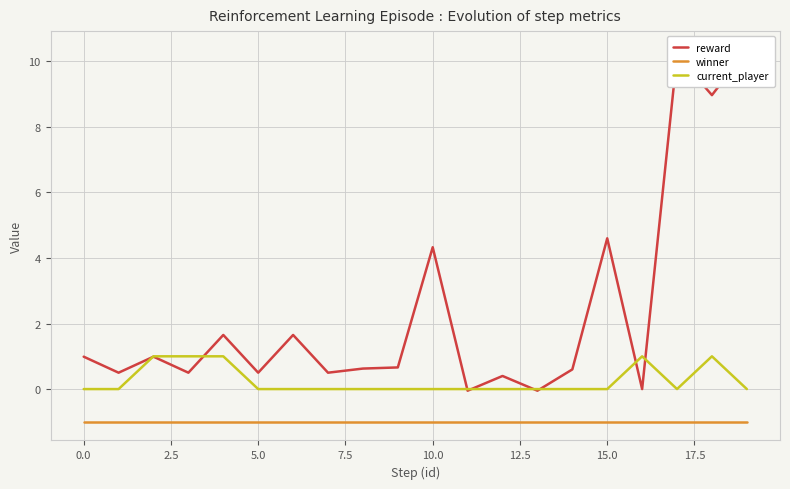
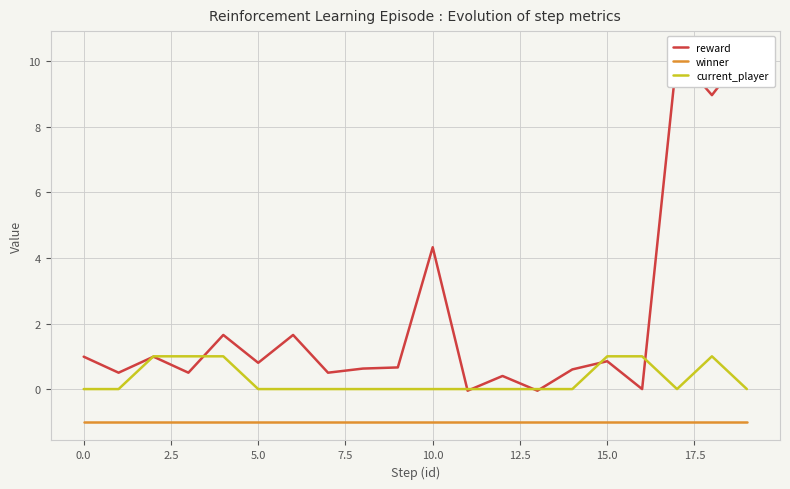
  {
    "reward": {
      "0.0": 1.0,
-     "5.0": 0.5,
+     "5.0": 0.8,
      "10.0": 4.3,
-     "15.0": 4.6
+     "15.0": 0.9
    },
    "winner": {
      "0.0": -1.0,
      "5.0": -1.0,
      "10.0": -1.0,
      "15.0": -1.0
    },
    "current_player": {
      "0.0": 0,
      "5.0": 0,
      "10.0": 0,
-     "15.0": 0
+     "15.0": 1
    }
  }
